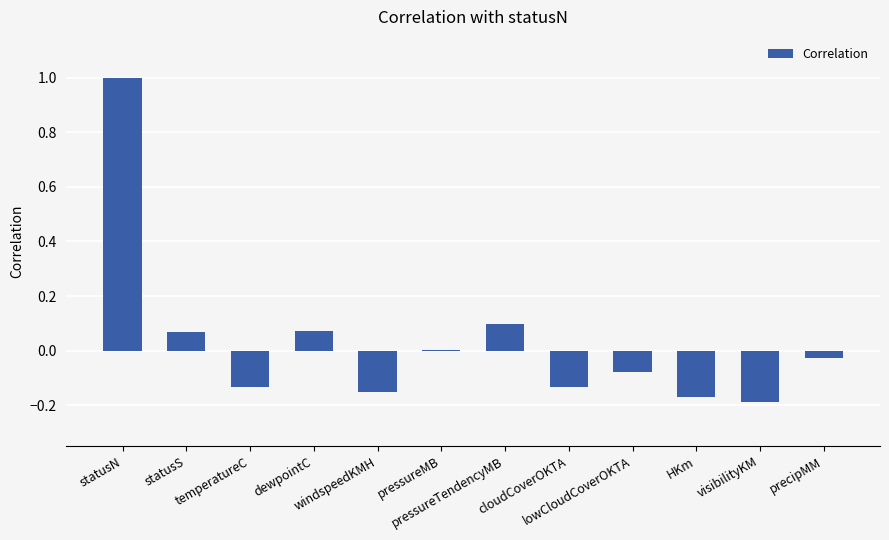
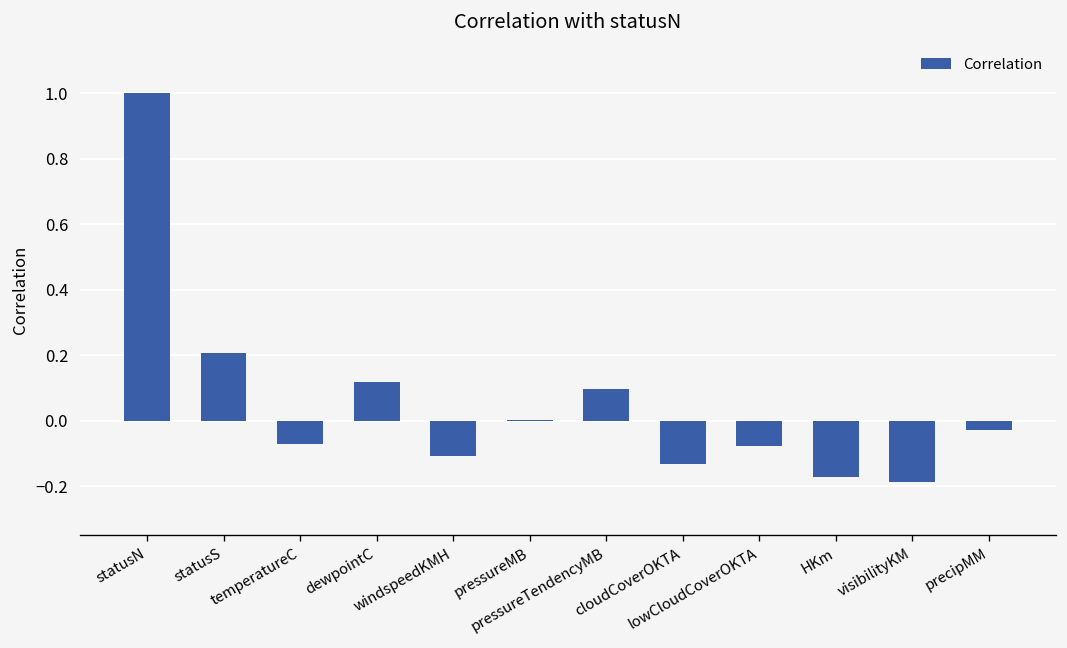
  {
    "statusN": 1.00,
-   "statusS": 0.07,
-   "temperatureC": -0.14,
-   "dewpointC": 0.07,
-   "windspeedKMH": -0.15,
+   "statusS": 0.21,
+   "temperatureC": -0.07,
+   "dewpointC": 0.12,
+   "windspeedKMH": -0.11,
    "pressureTendencyMB": 0.10,
    "cloudCoverOKTA": -0.13,
    "lowCloudCoverOKTA": -0.08,
    "HKm": -0.17,
    "visibilityKM": -0.19,
    "precipMM": -0.03
  }
